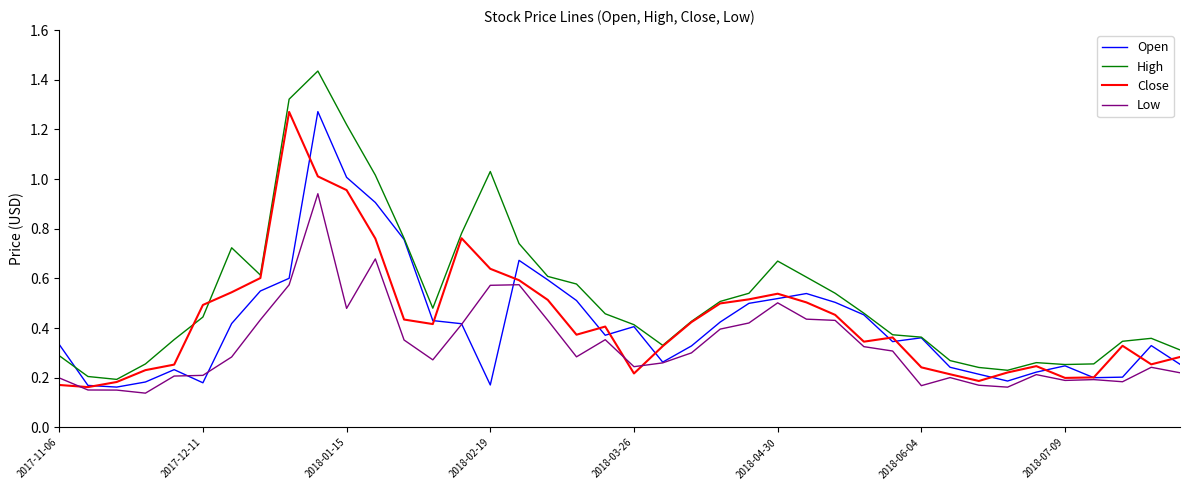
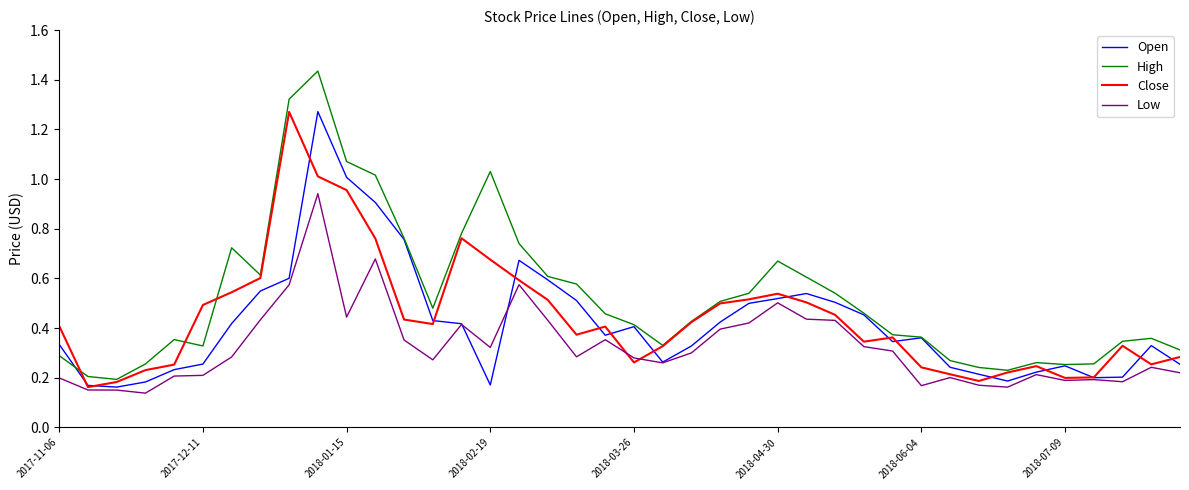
  {
    "Open": {
      "2017-11-06": 0.33,
-     "2017-12-11": 0.18,
+     "2017-12-11": 0.26,
      "2018-01-15": 1.01,
      "2018-02-19": 0.17,
      "2018-04-30": 0.52
    },
    "High": {
      "2017-11-06": 0.29,
-     "2017-12-11": 0.44,
-     "2018-01-15": 1.22,
+     "2017-12-11": 0.33,
+     "2018-01-15": 1.07,
      "2018-02-19": 1.03,
      "2018-04-30": 0.67
    },
    "Close": {
-     "2017-11-06": 0.17,
+     "2017-11-06": 0.41,
      "2017-12-11": 0.49,
      "2018-01-15": 0.96,
-     "2018-02-19": 0.64,
-     "2018-03-26": 0.22,
+     "2018-02-19": 0.68,
+     "2018-03-26": 0.26,
      "2018-04-30": 0.54,
      "2018-06-04": 0.24
    },
    "Low": {
      "2017-11-06": 0.20,
      "2017-12-11": 0.21,
-     "2018-01-15": 0.48,
-     "2018-02-19": 0.57,
-     "2018-03-26": 0.24,
+     "2018-01-15": 0.44,
+     "2018-02-19": 0.32,
+     "2018-03-26": 0.28,
      "2018-04-30": 0.50,
      "2018-06-04": 0.17
    }
  }
